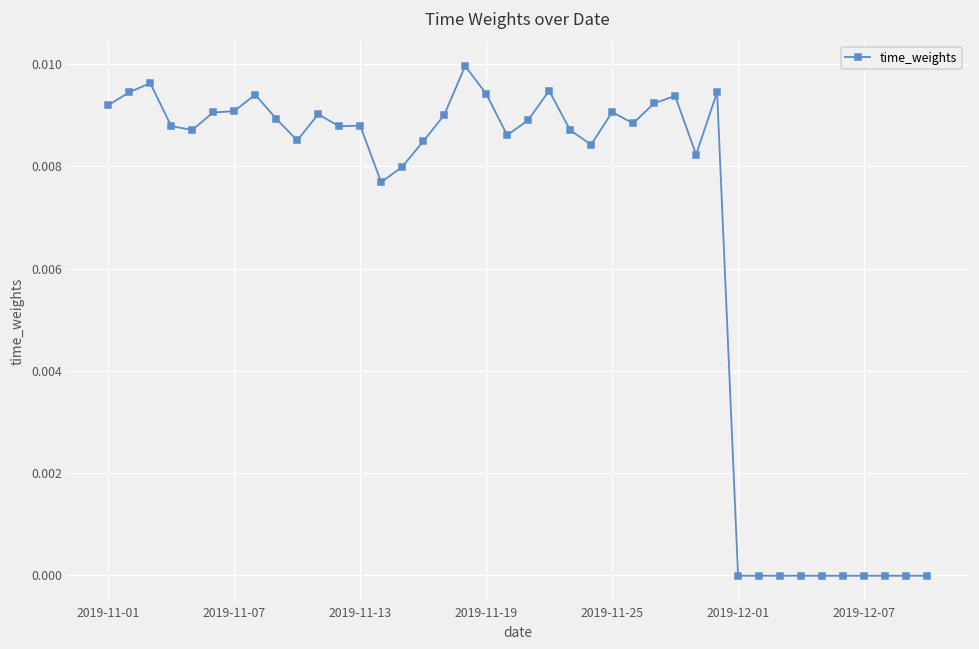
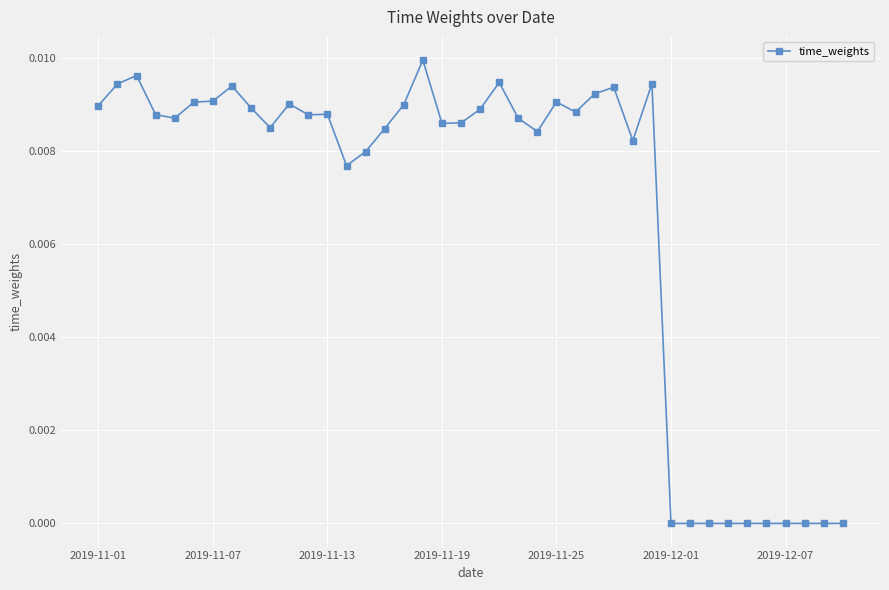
  {
-   "2019-11-01": 0.0092,
+   "2019-11-01": 0.0090,
    "2019-11-07": 0.0091,
    "2019-11-13": 0.0088,
-   "2019-11-19": 0.0094,
+   "2019-11-19": 0.0086,
    "2019-11-25": 0.0091,
    "2019-12-01": 0.0000,
    "2019-12-07": 0.0000
  }
